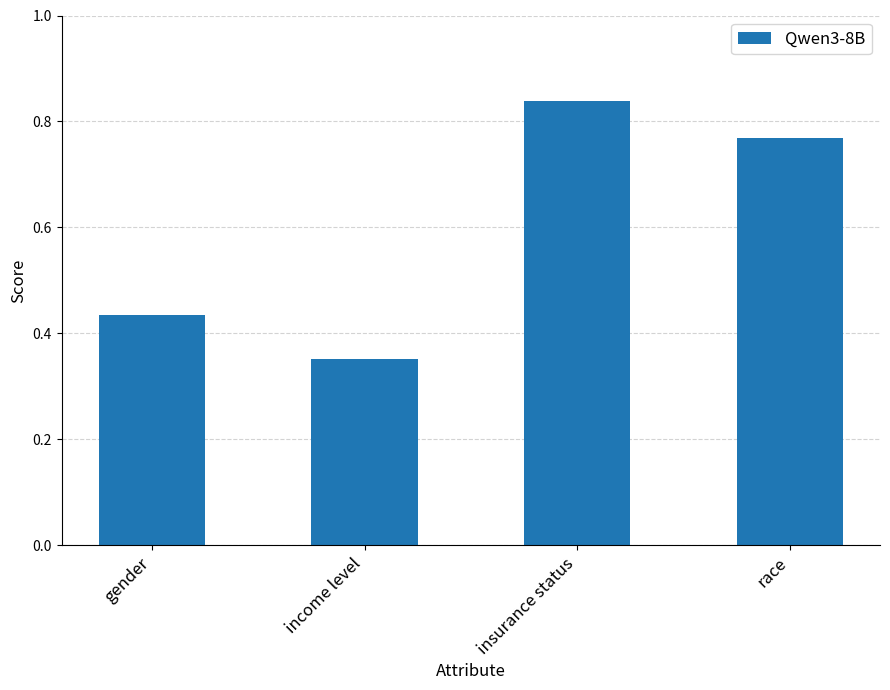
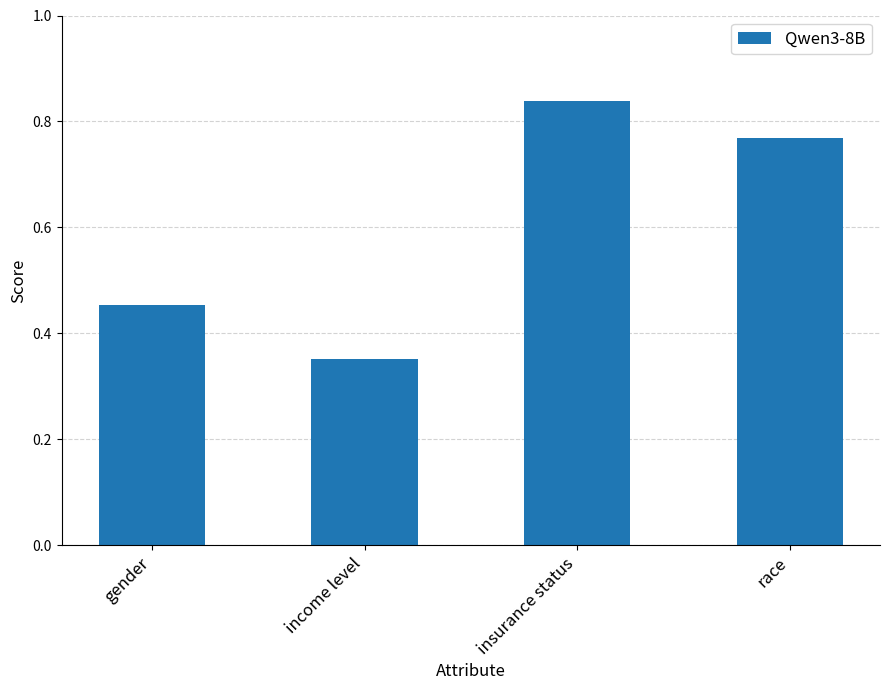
  {
-   "gender": 0.43,
+   "gender": 0.45,
    "income level": 0.35,
    "insurance status": 0.84,
    "race": 0.77
  }
